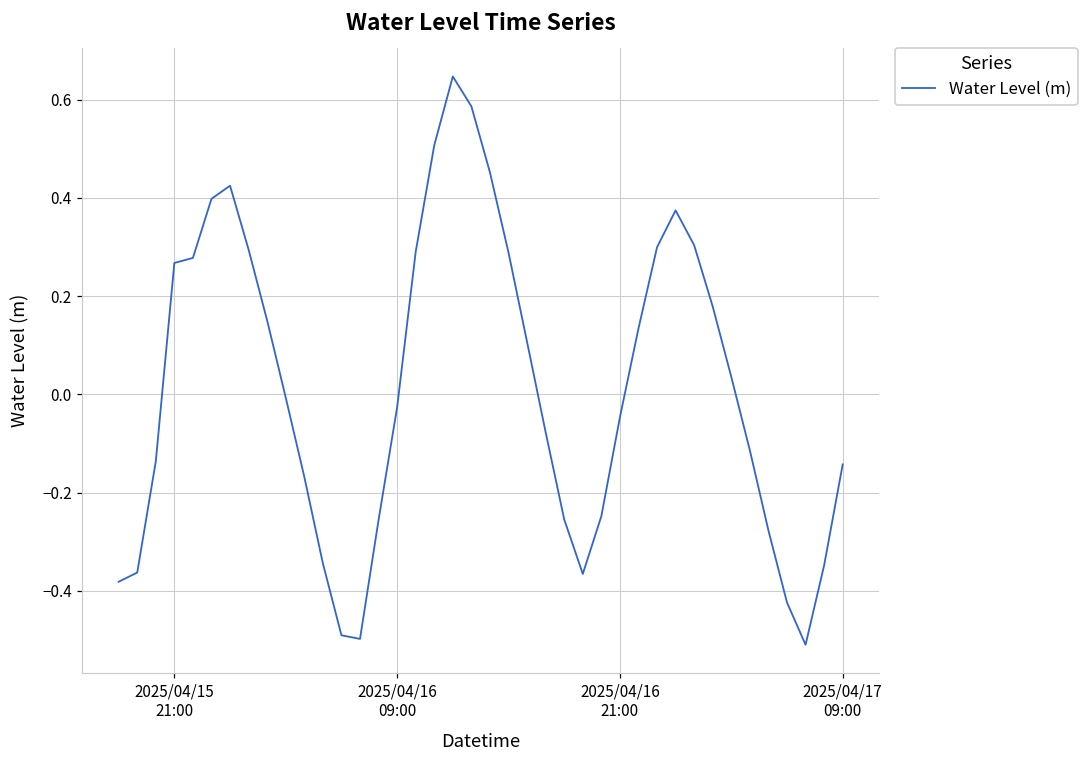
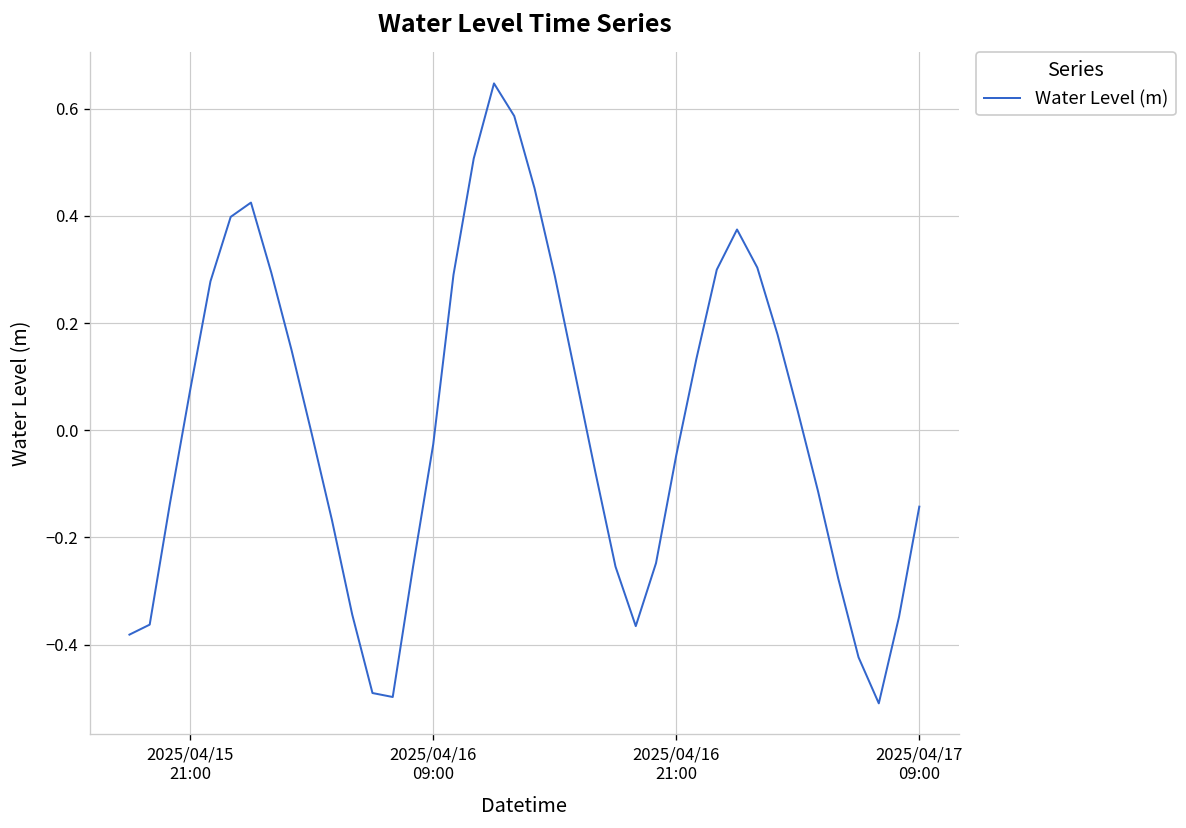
  {
-   "2025/04/15 21:00": 0.27,
+   "2025/04/15 21:00": 0.08,
    "2025/04/16 09:00": -0.03,
    "2025/04/16 21:00": -0.05,
    "2025/04/17 09:00": -0.14
  }
